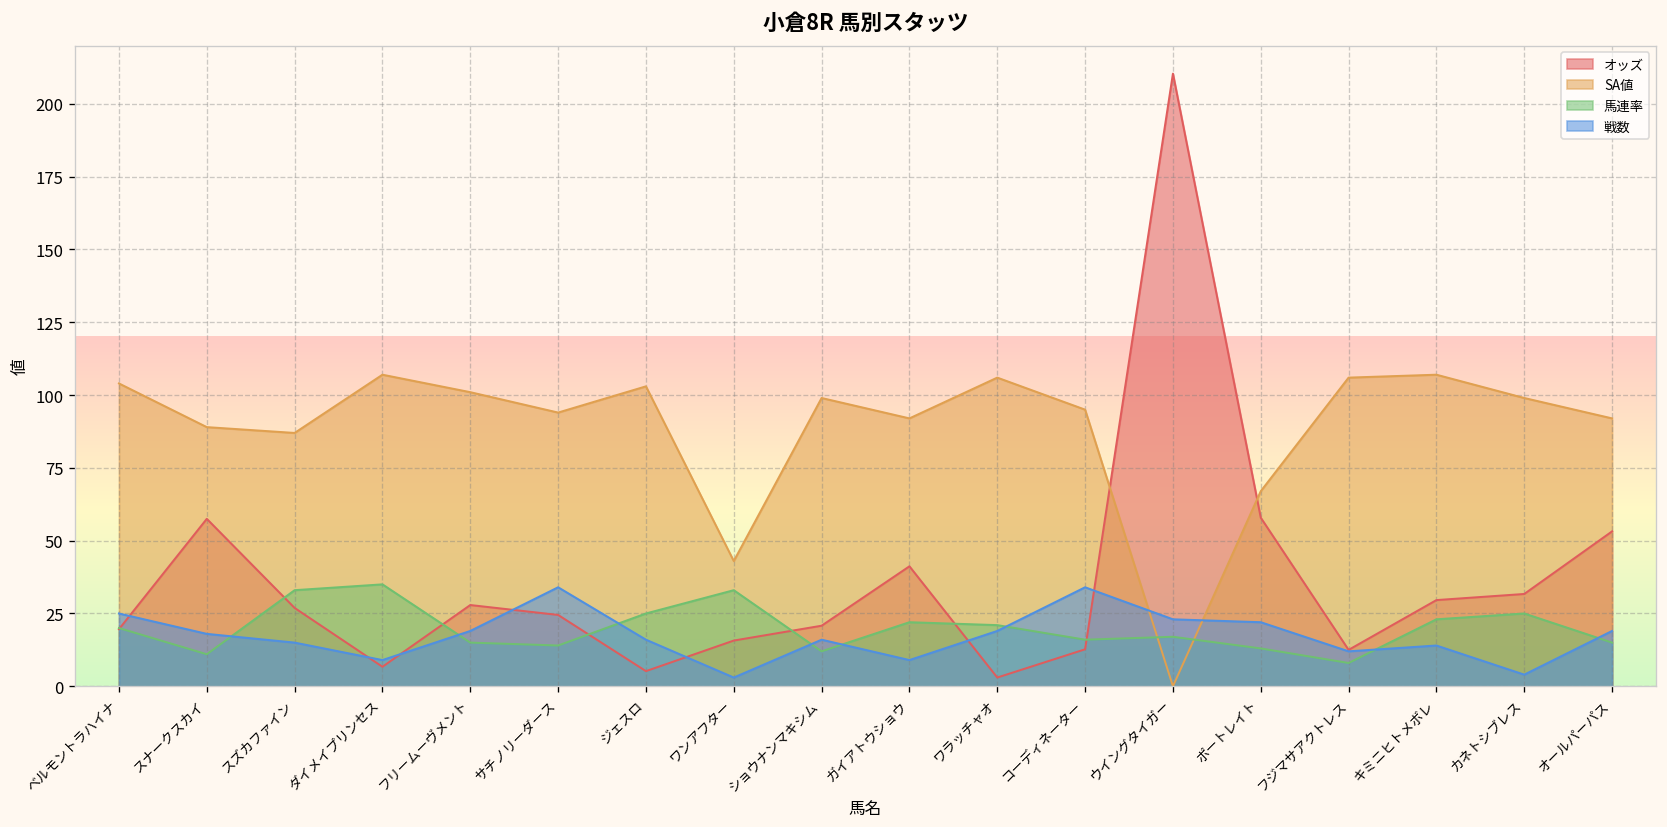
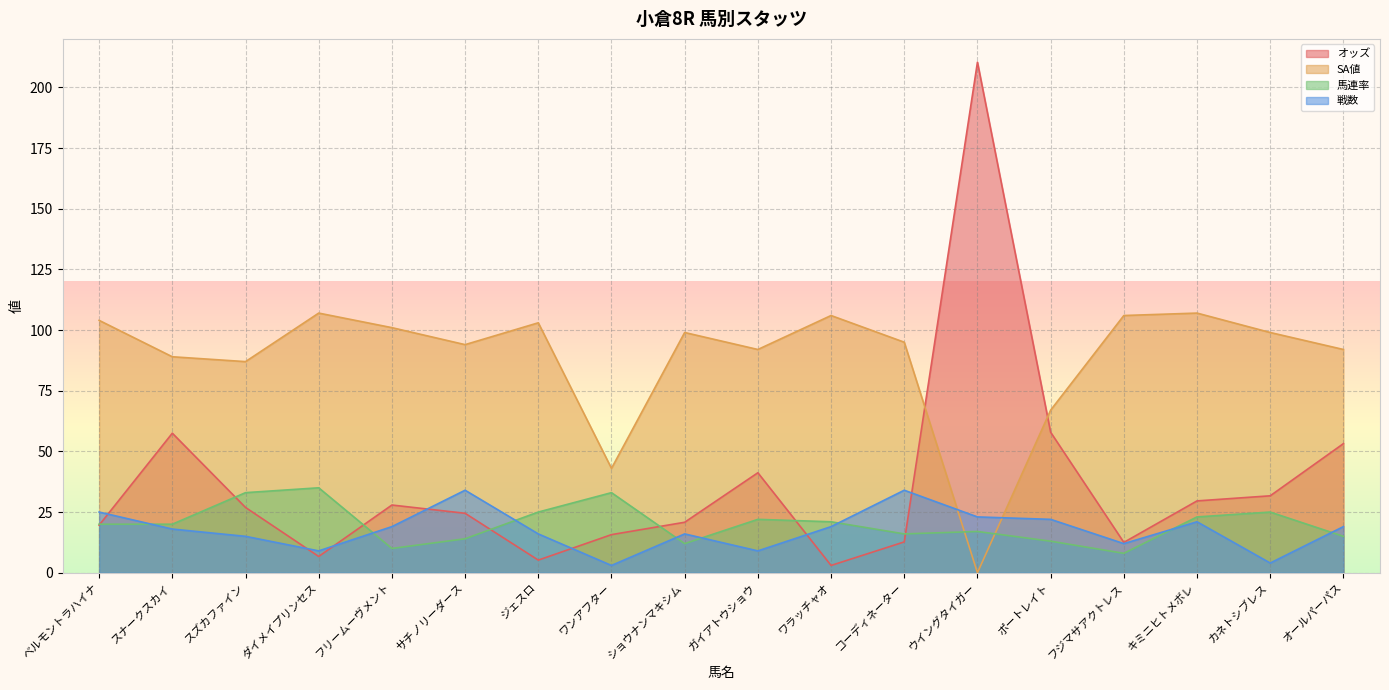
  {
    "馬連率": {
-     "スナークスカイ": 11,
+     "スナークスカイ": 20,
      "スズカファイン": 33,
      "ダイメイプリンセス": 35,
-     "フリームーヴメント": 15,
+     "フリームーヴメント": 10,
      "サチノリーダース": 14,
      "ジェスロ": 25,
      "ワンアフター": 33,
      "ショウナンマキシム": 12,
      "ガイアトウショウ": 22,
      "ワラッチャオ": 21,
      "コーディネーター": 16,
      "ウイングタイガー": 17,
      "ポートレイト": 13,
      "フジマサアクトレス": 8,
      "キミニヒトメボレ": 23,
      "カネトシブレス": 25,
      "オールパーパス": 15
    },
    "戦数": {
      "ベルモントラハイナ": 25,
      "スナークスカイ": 18,
      "スズカファイン": 15,
      "ダイメイプリンセス": 9,
      "フリームーヴメント": 19,
      "サチノリーダース": 34,
      "ジェスロ": 16,
      "ワンアフター": 3,
      "ショウナンマキシム": 16,
      "ガイアトウショウ": 9,
      "ワラッチャオ": 19,
      "コーディネーター": 34,
      "ウイングタイガー": 23,
      "ポートレイト": 22,
-     "キミニヒトメボレ": 14,
+     "キミニヒトメボレ": 21,
      "カネトシブレス": 4,
      "オールパーパス": 19
    }
  }
